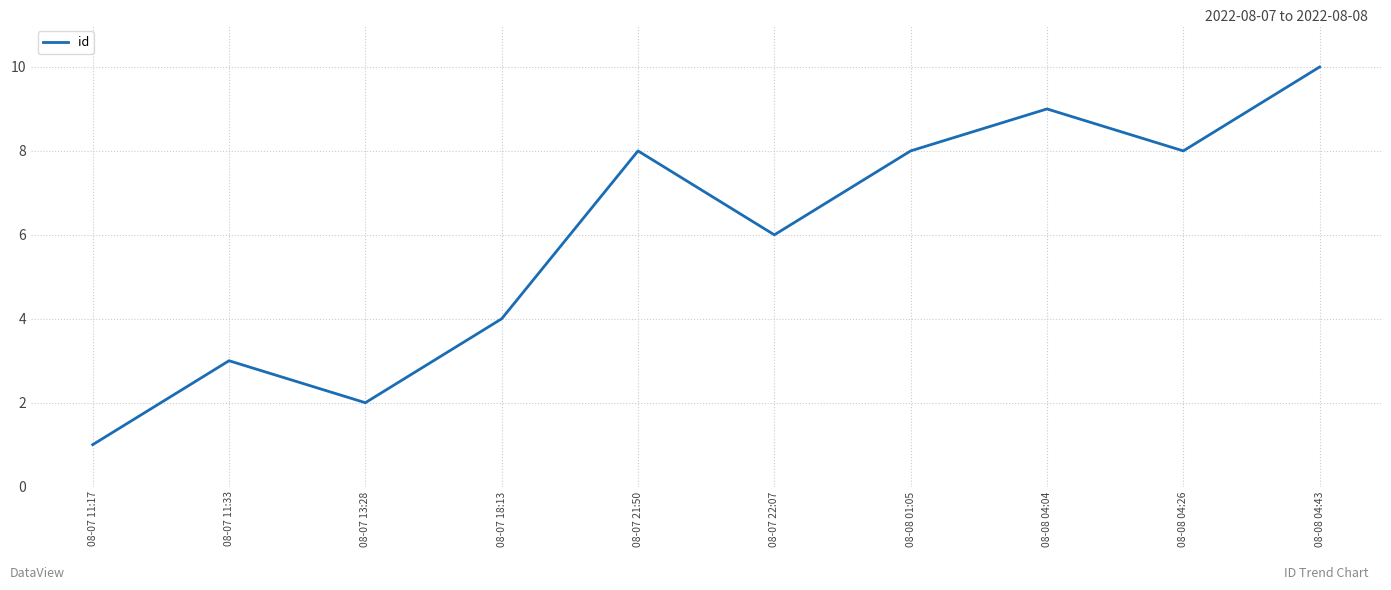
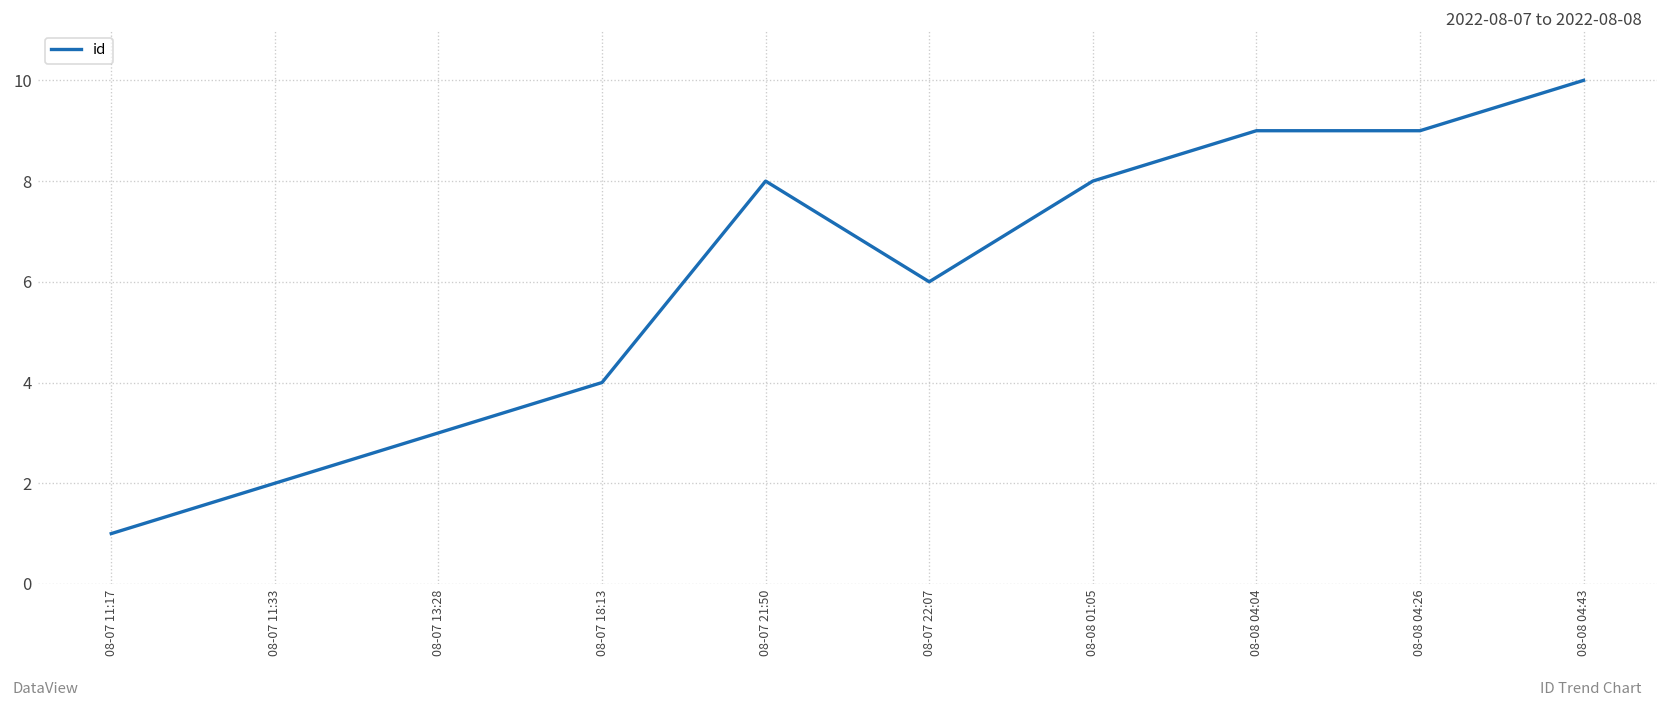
  {
    "08-07 11:17": 1,
-   "08-07 11:33": 3,
-   "08-07 13:28": 2,
+   "08-07 11:33": 2,
+   "08-07 13:28": 3,
    "08-07 18:13": 4,
    "08-07 21:50": 8,
    "08-07 22:07": 6,
    "08-08 01:05": 8,
    "08-08 04:04": 9,
-   "08-08 04:26": 8,
+   "08-08 04:26": 9,
    "08-08 04:43": 10
  }
